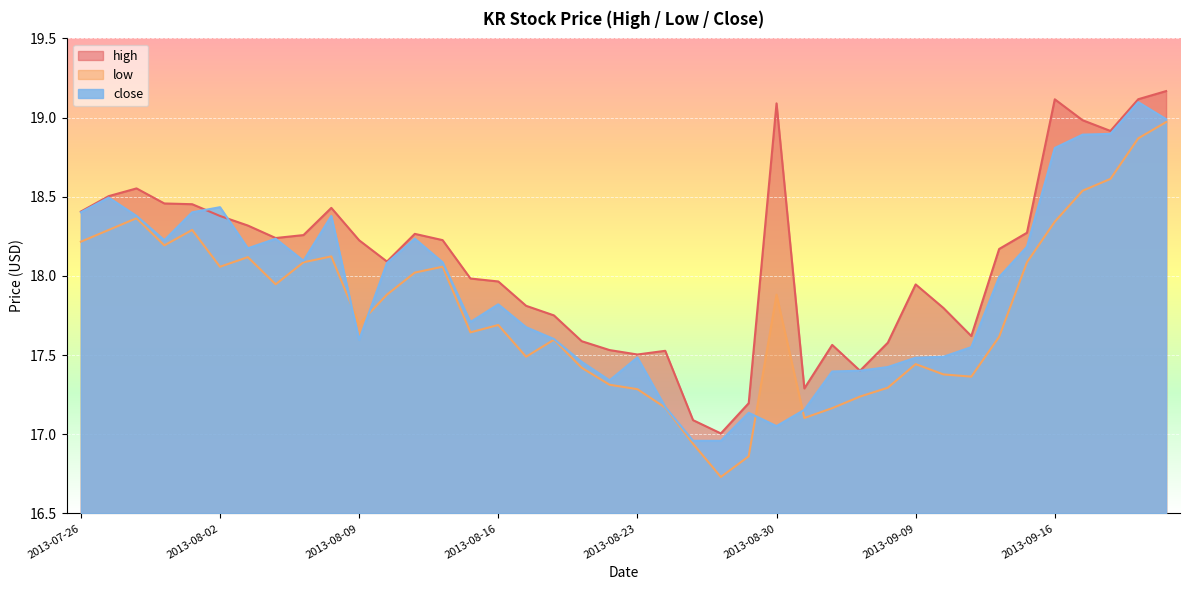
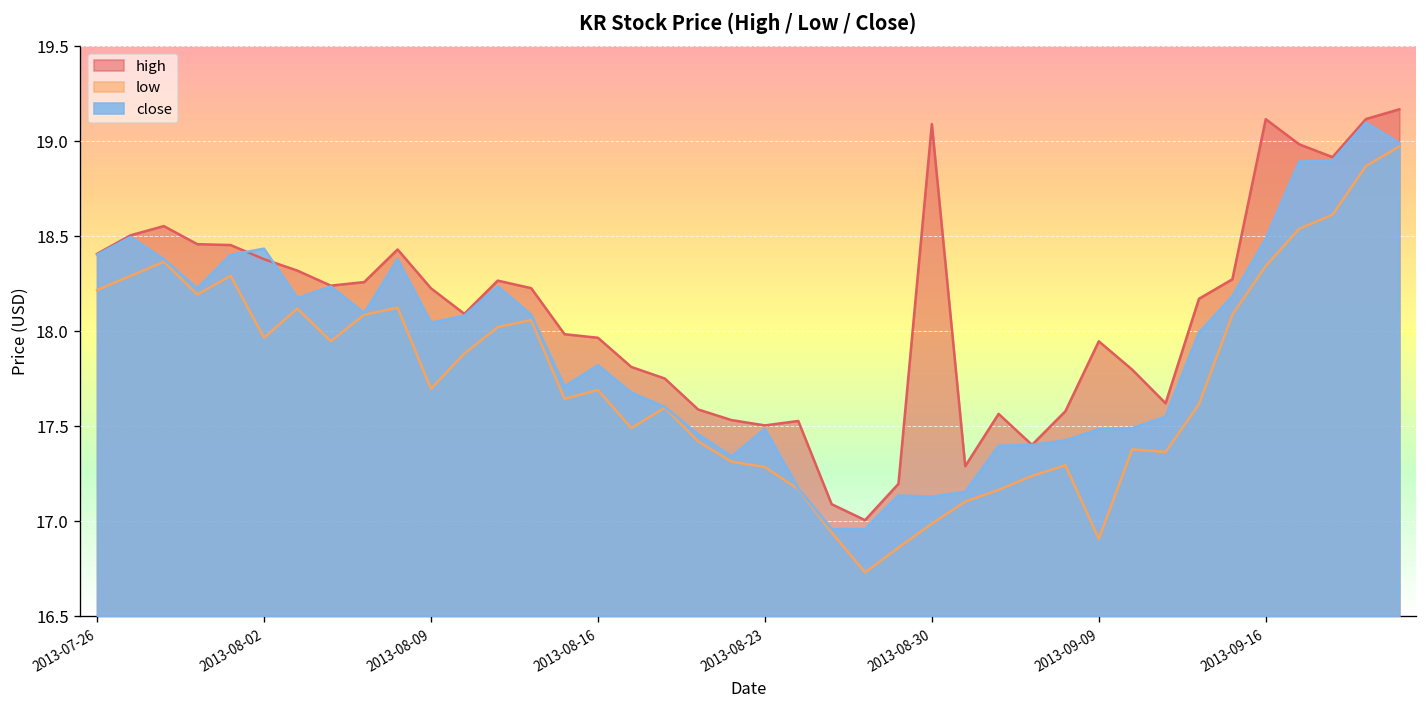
  {
    "high": {
      "2013-08-02": 18.38,
      "2013-08-09": 18.23,
      "2013-08-16": 17.97,
      "2013-08-23": 17.50,
      "2013-08-30": 19.09,
      "2013-09-09": 17.95,
      "2013-09-16": 19.12
    },
    "low": {
      "2013-07-26": 18.22,
-     "2013-08-02": 18.06,
+     "2013-08-02": 17.97,
      "2013-08-09": 17.70,
      "2013-08-16": 17.69,
      "2013-08-23": 17.29,
-     "2013-08-30": 17.88,
-     "2013-09-09": 17.44,
+     "2013-08-30": 16.99,
+     "2013-09-09": 16.91,
      "2013-09-16": 18.34
    },
    "close": {
      "2013-08-02": 18.43,
-     "2013-08-09": 17.60,
+     "2013-08-09": 18.04,
      "2013-08-16": 17.82,
      "2013-08-23": 17.49,
-     "2013-08-30": 17.05,
+     "2013-08-30": 17.13,
      "2013-09-09": 17.48,
-     "2013-09-16": 18.81
+     "2013-09-16": 18.49
    }
  }
